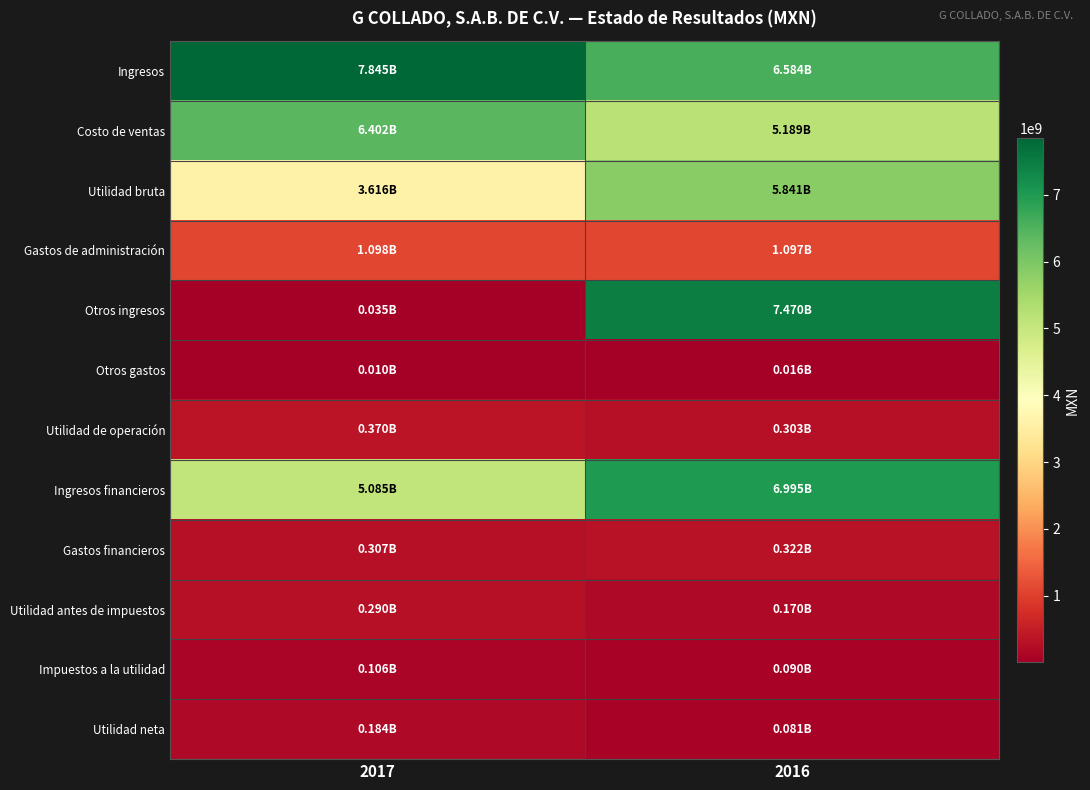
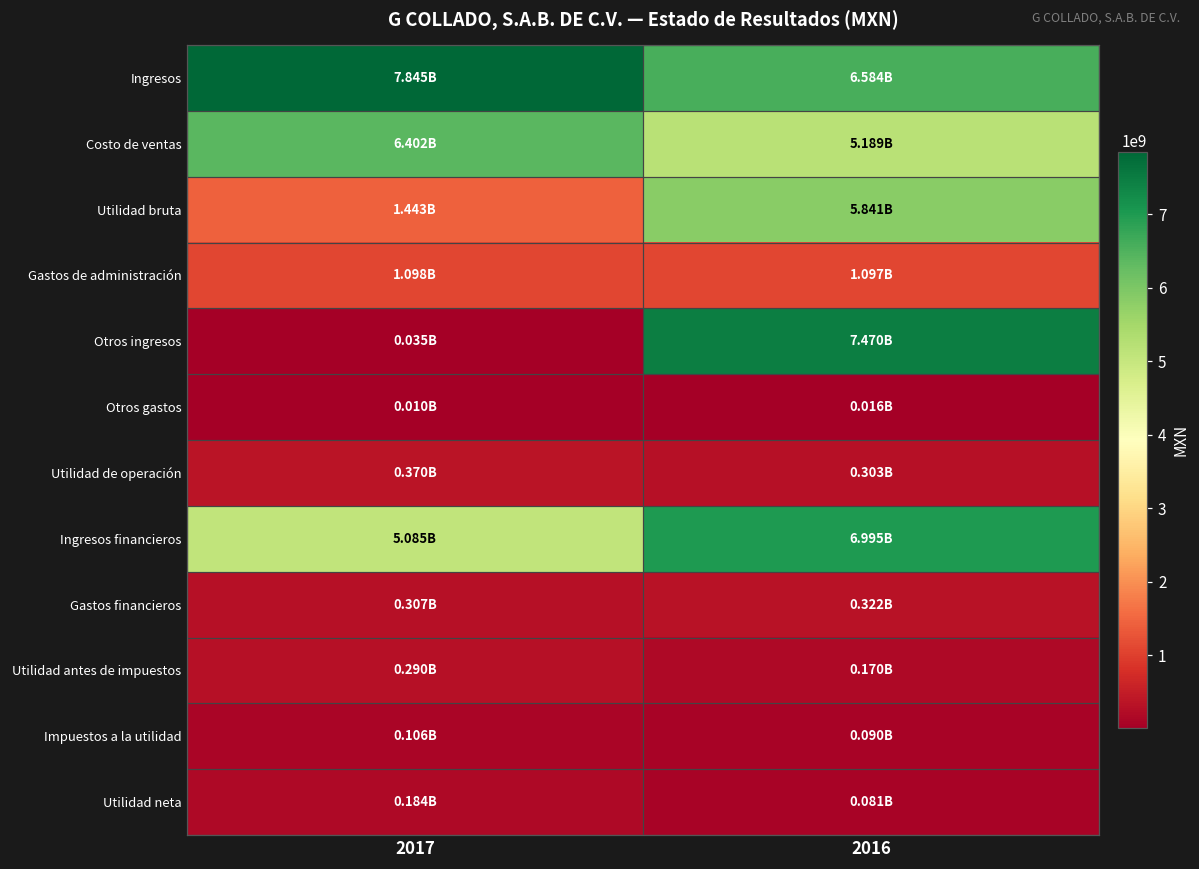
  {
    "Ingresos": {
      "2017": "7.845B",
      "2016": "6.584B"
    },
    "Costo de ventas": {
      "2017": "6.402B",
      "2016": "5.189B"
    },
    "Utilidad bruta": {
-     "2017": "3.616B",
+     "2017": "1.443B",
      "2016": "5.841B"
    },
    "Gastos de administración": {
      "2017": "1.098B",
      "2016": "1.097B"
    },
    "Otros ingresos": {
      "2017": "0.035B",
      "2016": "7.470B"
    },
    "Otros gastos": {
      "2017": "0.010B",
      "2016": "0.016B"
    },
    "Utilidad de operación": {
      "2017": "0.370B",
      "2016": "0.303B"
    },
    "Ingresos financieros": {
      "2017": "5.085B",
      "2016": "6.995B"
    },
    "Gastos financieros": {
      "2017": "0.307B",
      "2016": "0.322B"
    },
    "Utilidad antes de impuestos": {
      "2017": "0.290B",
      "2016": "0.170B"
    },
    "Impuestos a la utilidad": {
      "2017": "0.106B",
      "2016": "0.090B"
    },
    "Utilidad neta": {
      "2017": "0.184B",
      "2016": "0.081B"
    }
  }
